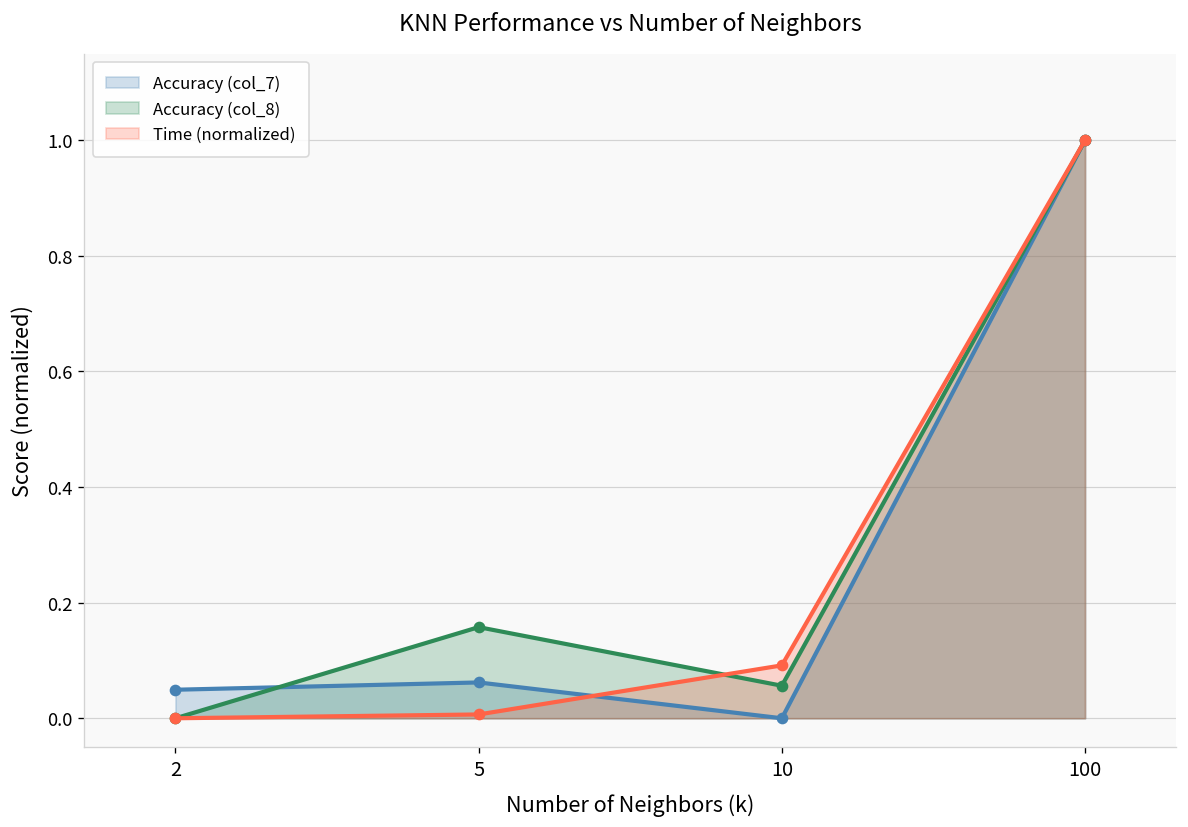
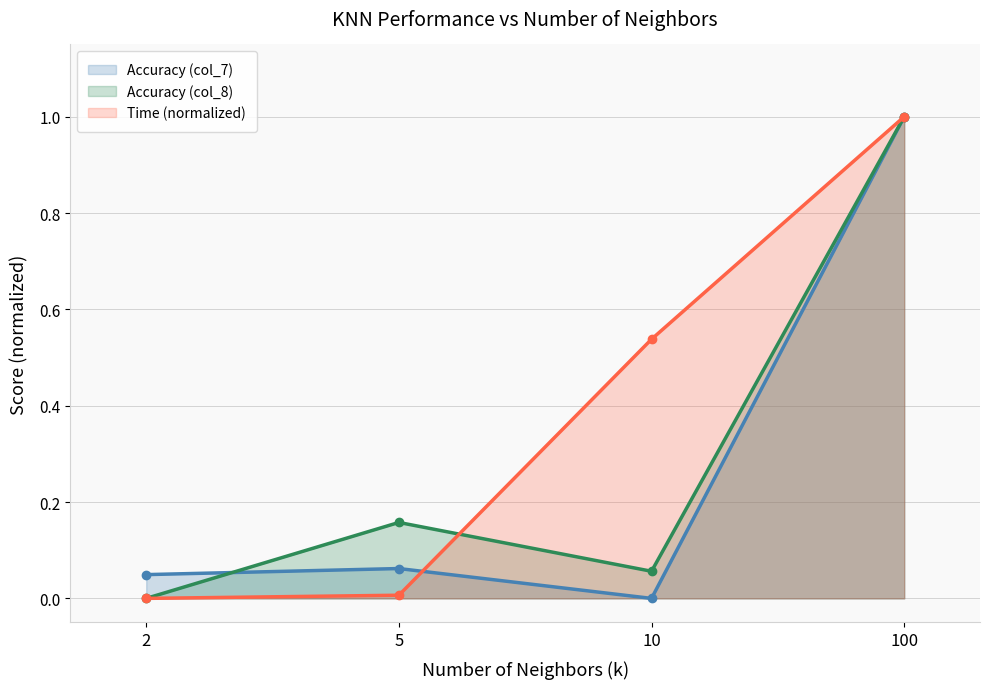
  {
    "Time (normalized)": {
      "5": 0.01,
-     "10": 0.09
+     "10": 0.54
    }
  }
